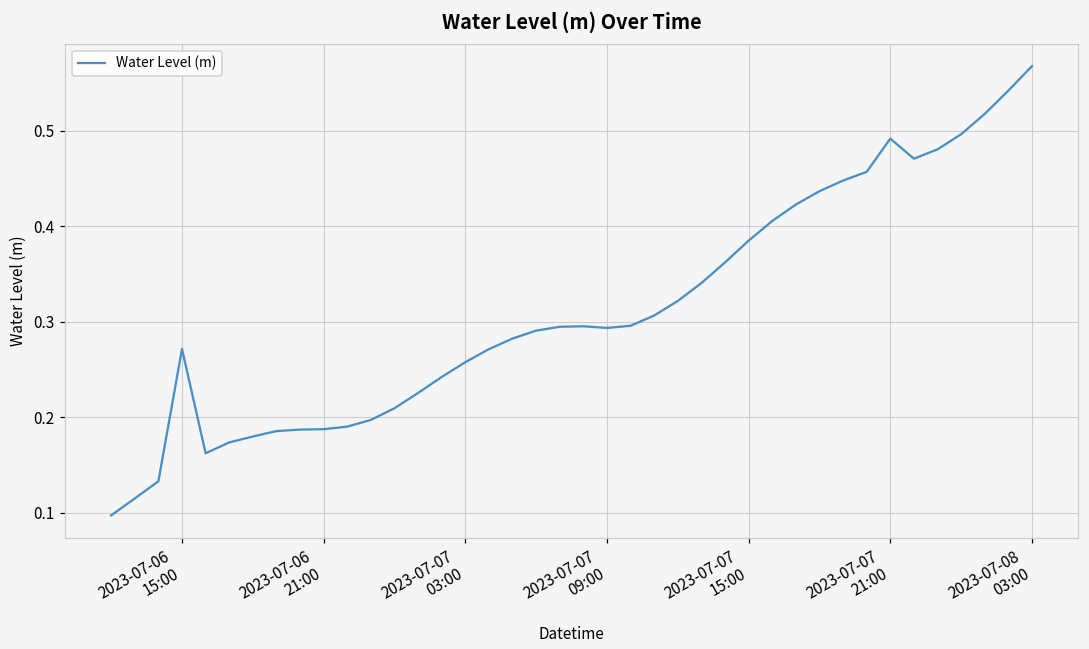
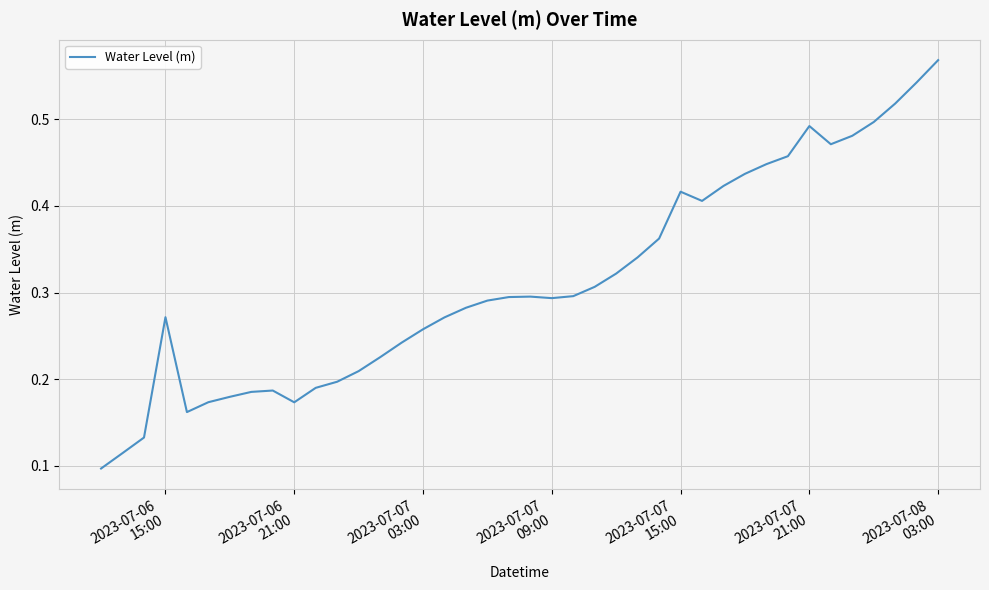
  {
    "2023-07-06 15:00": 0.27,
-   "2023-07-06 21:00": 0.19,
+   "2023-07-06 21:00": 0.17,
    "2023-07-07 03:00": 0.26,
    "2023-07-07 09:00": 0.29,
-   "2023-07-07 15:00": 0.39,
+   "2023-07-07 15:00": 0.42,
    "2023-07-07 21:00": 0.49,
    "2023-07-08 03:00": 0.57
  }
